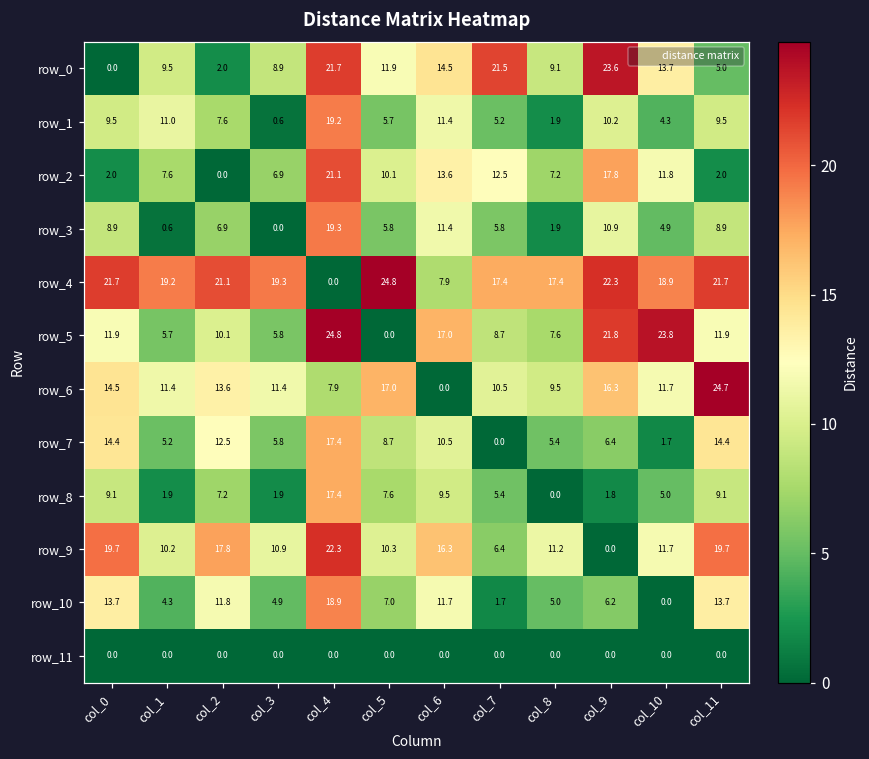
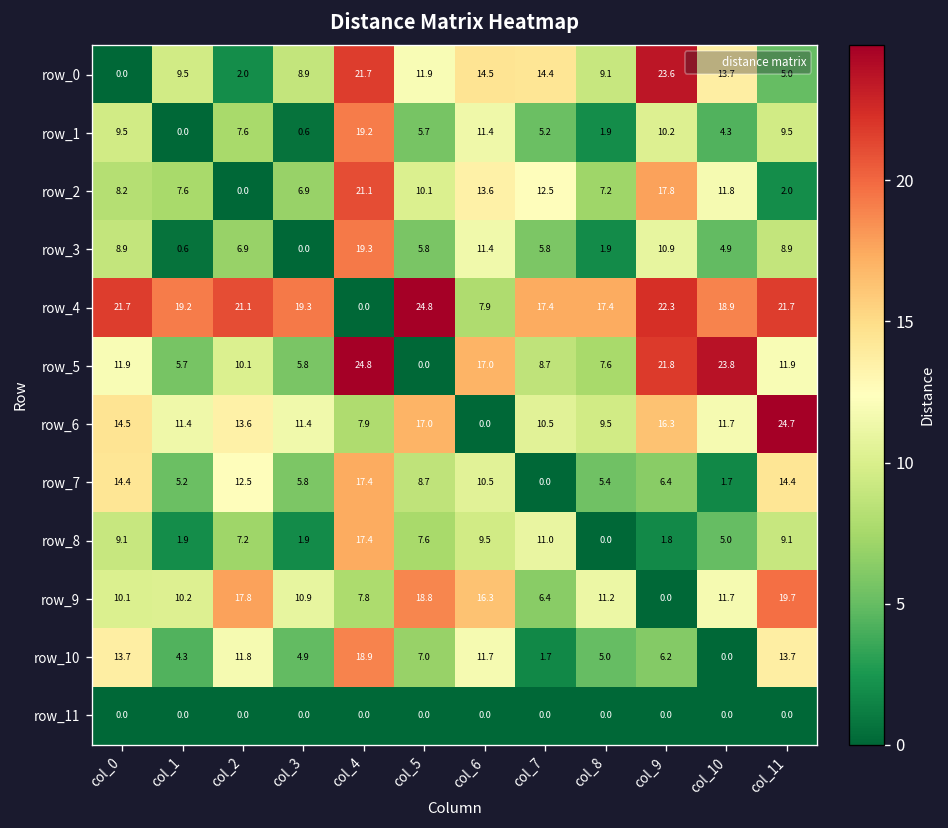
  {
    "row_0": {
      "col_0": 0.0,
      "col_1": 9.5,
      "col_2": 2.0,
      "col_3": 8.9,
      "col_4": 21.7,
      "col_5": 11.9,
      "col_6": 14.5,
-     "col_7": 21.5,
+     "col_7": 14.4,
      "col_8": 9.1,
      "col_9": 23.6
    },
    "row_1": {
      "col_0": 9.5,
-     "col_1": 11.0,
+     "col_1": 0.0,
      "col_2": 7.6,
      "col_3": 0.6,
      "col_4": 19.2,
      "col_5": 5.7,
      "col_6": 11.4,
      "col_7": 5.2,
      "col_8": 1.9,
      "col_9": 10.2,
      "col_10": 4.3,
      "col_11": 9.5
    },
    "row_2": {
-     "col_0": 2.0,
+     "col_0": 8.2,
      "col_1": 7.6,
      "col_2": 0.0,
      "col_3": 6.9,
      "col_4": 21.1,
      "col_5": 10.1,
      "col_6": 13.6,
      "col_7": 12.5,
      "col_8": 7.2,
      "col_9": 17.8,
      "col_10": 11.8,
      "col_11": 2.0
    },
    "row_3": {
      "col_0": 8.9,
      "col_1": 0.6,
      "col_2": 6.9,
      "col_3": 0.0,
      "col_4": 19.3,
      "col_5": 5.8,
      "col_6": 11.4,
      "col_7": 5.8,
      "col_8": 1.9,
      "col_9": 10.9,
      "col_10": 4.9,
      "col_11": 8.9
    },
    "row_4": {
      "col_0": 21.7,
      "col_1": 19.2,
      "col_2": 21.1,
      "col_3": 19.3,
      "col_4": 0.0,
      "col_5": 24.8,
      "col_6": 7.9,
      "col_7": 17.4,
      "col_8": 17.4,
      "col_9": 22.3,
      "col_10": 18.9,
      "col_11": 21.7
    },
    "row_5": {
      "col_0": 11.9,
      "col_1": 5.7,
      "col_2": 10.1,
      "col_3": 5.8,
      "col_4": 24.8,
      "col_5": 0.0,
      "col_6": 17.0,
      "col_7": 8.7,
      "col_8": 7.6,
      "col_9": 21.8,
      "col_10": 23.8,
      "col_11": 11.9
    },
    "row_6": {
      "col_0": 14.5,
      "col_1": 11.4,
      "col_2": 13.6,
      "col_3": 11.4,
      "col_4": 7.9,
      "col_5": 17.0,
      "col_6": 0.0,
      "col_7": 10.5,
      "col_8": 9.5,
      "col_9": 16.3,
      "col_10": 11.7,
      "col_11": 24.7
    },
    "row_7": {
      "col_0": 14.4,
      "col_1": 5.2,
      "col_2": 12.5,
      "col_3": 5.8,
      "col_4": 17.4,
      "col_5": 8.7,
      "col_6": 10.5,
      "col_7": 0.0,
      "col_8": 5.4,
      "col_9": 6.4,
      "col_10": 1.7,
      "col_11": 14.4
    },
    "row_8": {
      "col_0": 9.1,
      "col_1": 1.9,
      "col_2": 7.2,
      "col_3": 1.9,
      "col_4": 17.4,
      "col_5": 7.6,
      "col_6": 9.5,
-     "col_7": 5.4,
+     "col_7": 11.0,
      "col_8": 0.0,
      "col_9": 1.8,
      "col_10": 5.0,
      "col_11": 9.1
    },
    "row_9": {
-     "col_0": 19.7,
+     "col_0": 10.1,
      "col_1": 10.2,
      "col_2": 17.8,
      "col_3": 10.9,
-     "col_4": 22.3,
-     "col_5": 10.3,
+     "col_4": 7.8,
+     "col_5": 18.8,
      "col_6": 16.3,
      "col_7": 6.4,
      "col_8": 11.2,
      "col_9": 0.0,
      "col_10": 11.7,
      "col_11": 19.7
    },
    "row_10": {
      "col_0": 13.7,
      "col_1": 4.3,
      "col_2": 11.8,
      "col_3": 4.9,
      "col_4": 18.9,
      "col_5": 7.0,
      "col_6": 11.7,
      "col_7": 1.7,
      "col_8": 5.0,
      "col_9": 6.2,
      "col_10": 0.0,
      "col_11": 13.7
    },
    "row_11": {
      "col_0": 0.0,
      "col_1": 0.0,
      "col_2": 0.0,
      "col_3": 0.0,
      "col_4": 0.0,
      "col_5": 0.0,
      "col_6": 0.0,
      "col_7": 0.0,
      "col_8": 0.0,
      "col_9": 0.0,
      "col_10": 0.0,
      "col_11": 0.0
    }
  }
